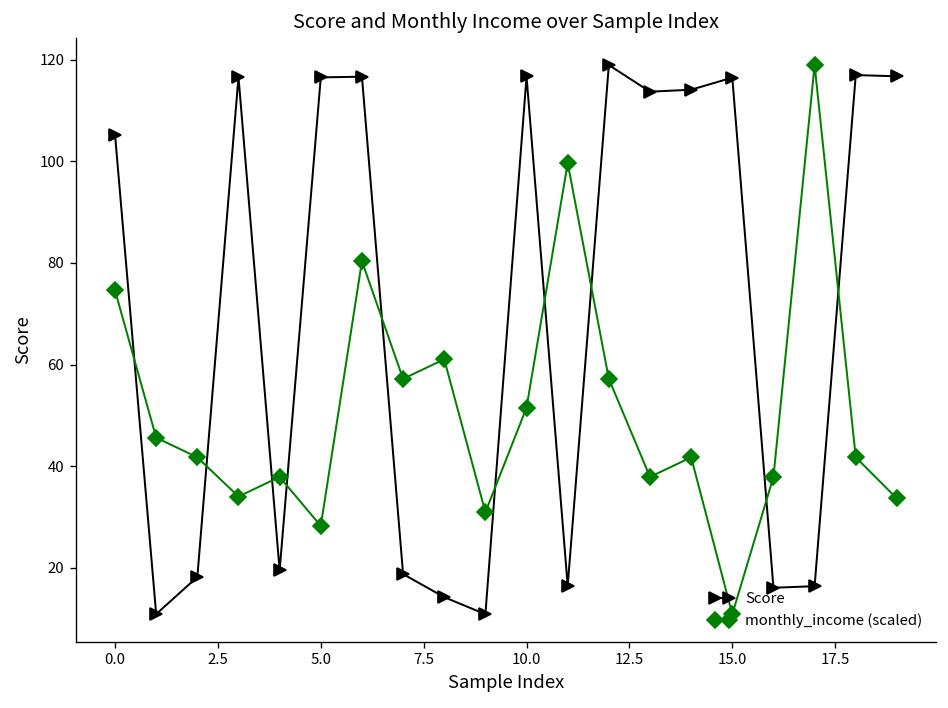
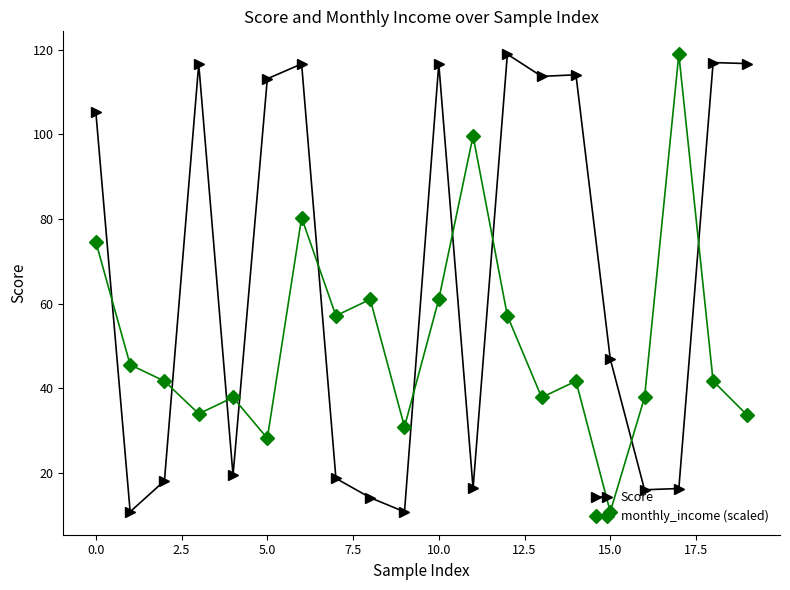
  {
    "Score": {
      "0.0": 105,
-     "5.0": 116,
+     "5.0": 113,
      "10.0": 117,
-     "15.0": 116
+     "15.0": 47
    },
    "monthly_income (scaled)": {
      "0.0": 75,
      "5.0": 28,
-     "10.0": 52,
+     "10.0": 61,
      "15.0": 11
    }
  }
